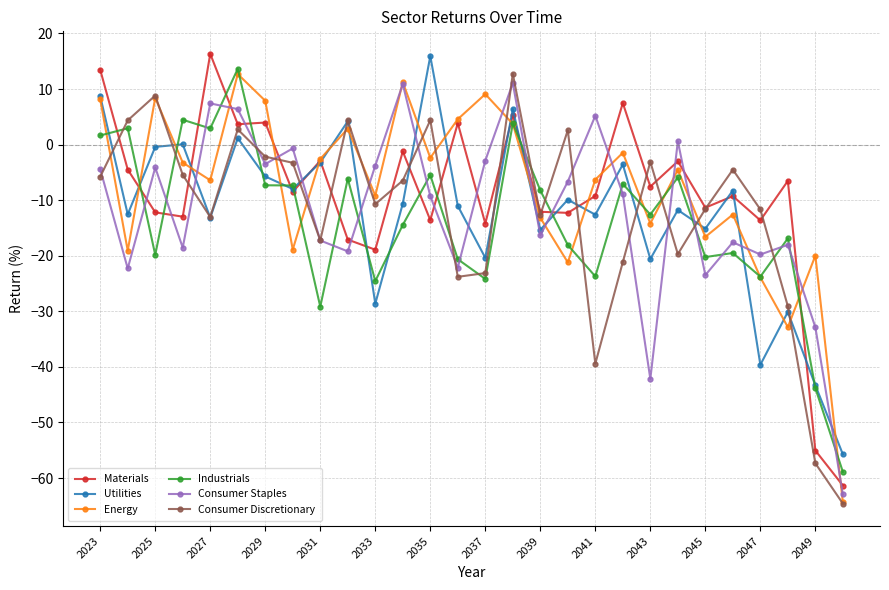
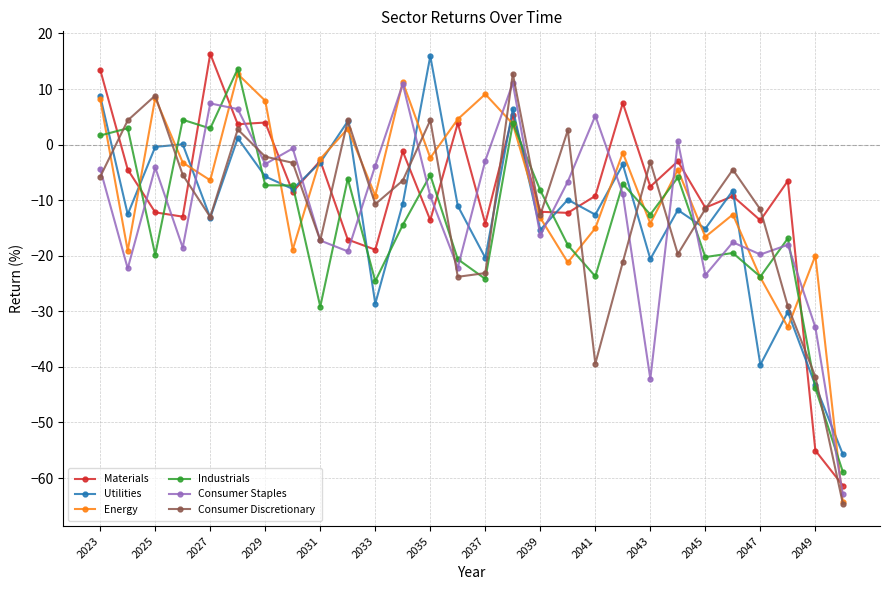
  {
    "Materials": {
      "2023": 13,
      "2025": -12,
      "2027": 16,
      "2029": 4,
      "2033": -19,
      "2035": -14,
      "2037": -14,
      "2039": -12,
      "2041": -9,
      "2043": -8,
      "2047": -14,
      "2049": -55
    },
    "Utilities": {
      "2023": 9,
      "2025": 0,
      "2029": -6,
      "2033": -29,
      "2035": 16,
      "2037": -20,
      "2039": -15,
      "2041": -13,
      "2043": -21,
      "2045": -15,
      "2047": -40,
      "2049": -43
    },
    "Energy": {
      "2023": 8,
      "2027": -6,
      "2029": 8,
      "2033": -9,
      "2035": -2,
      "2037": 9,
      "2039": -13,
-     "2041": -6,
+     "2041": -15,
      "2043": -14,
      "2045": -17,
      "2049": -20
    },
    "Industrials": {
      "2023": 2,
      "2025": -20,
      "2027": 3,
      "2029": -7,
      "2031": -29,
      "2033": -25,
      "2035": -5,
      "2037": -24,
      "2039": -8,
      "2041": -24,
      "2043": -13,
      "2045": -20,
      "2049": -44
    },
    "Consumer Staples": {
      "2023": -4,
      "2025": -4,
      "2027": 7,
      "2029": -4,
      "2033": -4,
      "2035": -9,
      "2037": -3,
      "2039": -16,
      "2041": 5,
      "2043": -42,
      "2045": -23,
      "2047": -20,
      "2049": -33
    },
    "Consumer Discretionary": {
      "2023": -6,
      "2029": -2,
      "2033": -11,
      "2035": 4,
      "2037": -23,
      "2039": -13,
      "2041": -39,
      "2043": -3,
      "2047": -12,
-     "2049": -57
+     "2049": -42
    }
  }
